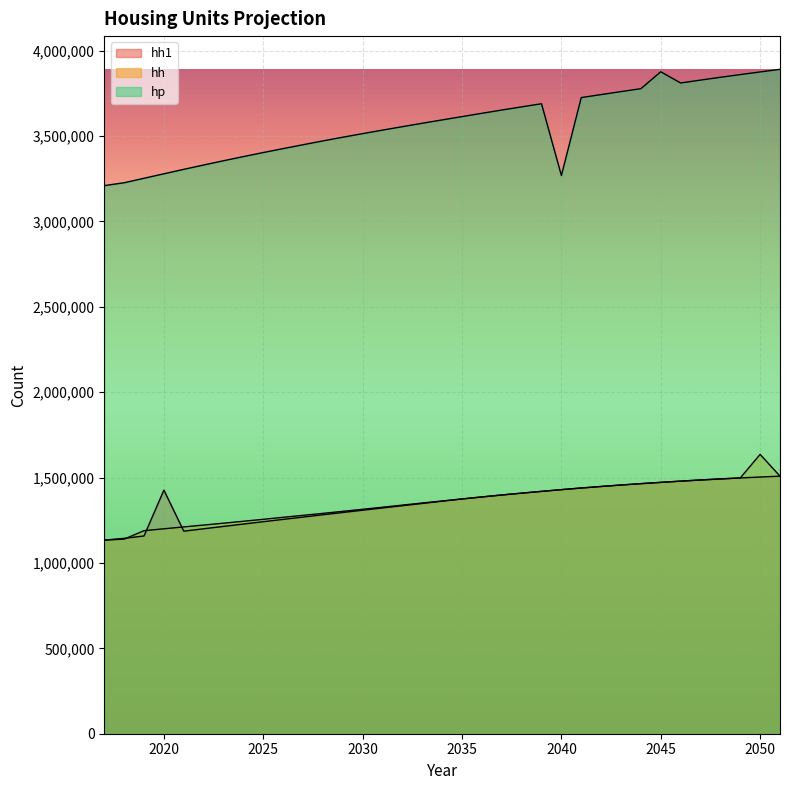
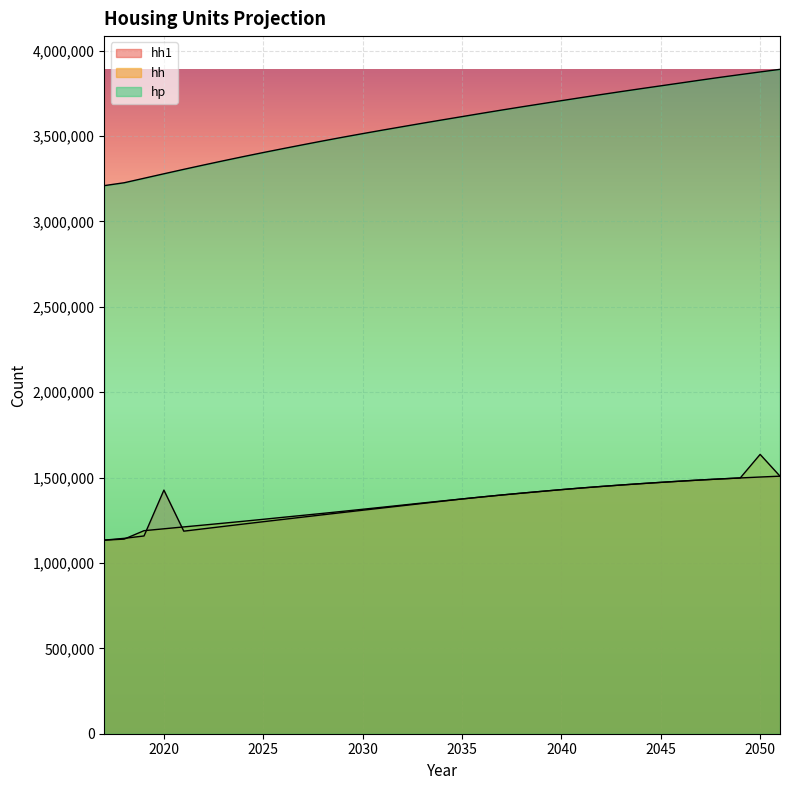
  {
    "hh1": {
      "2020": "1,430,000",
      "2050": "1,500,000"
    },
    "hh": {
      "2020": "1,200,000",
      "2050": "1,640,000"
    },
    "hp": {
      "2020": "3,280,000",
      "2025": "3,400,000",
      "2030": "3,510,000",
      "2035": "3,610,000",
-     "2040": "3,270,000",
-     "2045": "3,880,000",
+     "2040": "3,710,000",
+     "2045": "3,790,000",
      "2050": "3,880,000"
    }
  }
